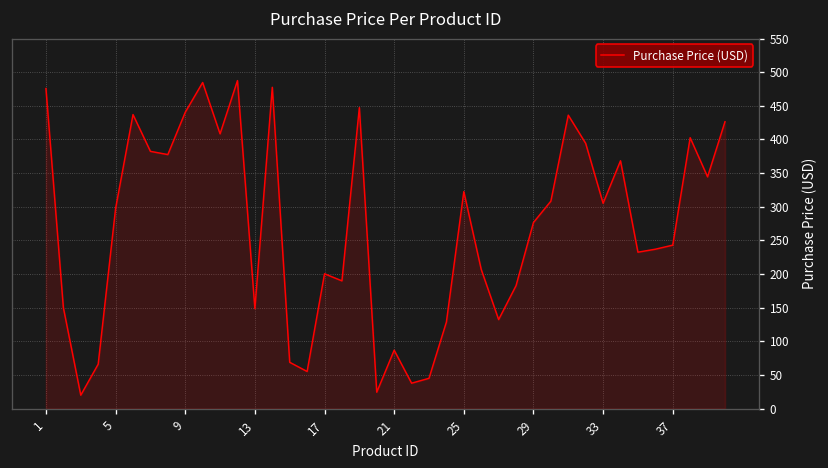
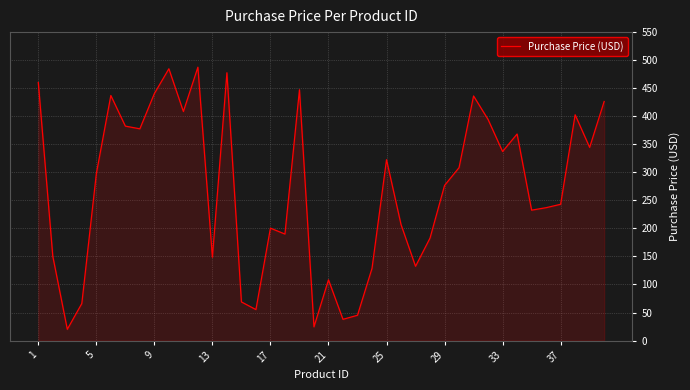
  {
-   "1": 480,
+   "1": 460,
    "5": 300,
    "9": 440,
    "13": 150,
    "17": 200,
-   "21": 90,
+   "21": 110,
    "25": 320,
    "29": 280,
-   "33": 310,
+   "33": 340,
    "37": 240
  }
